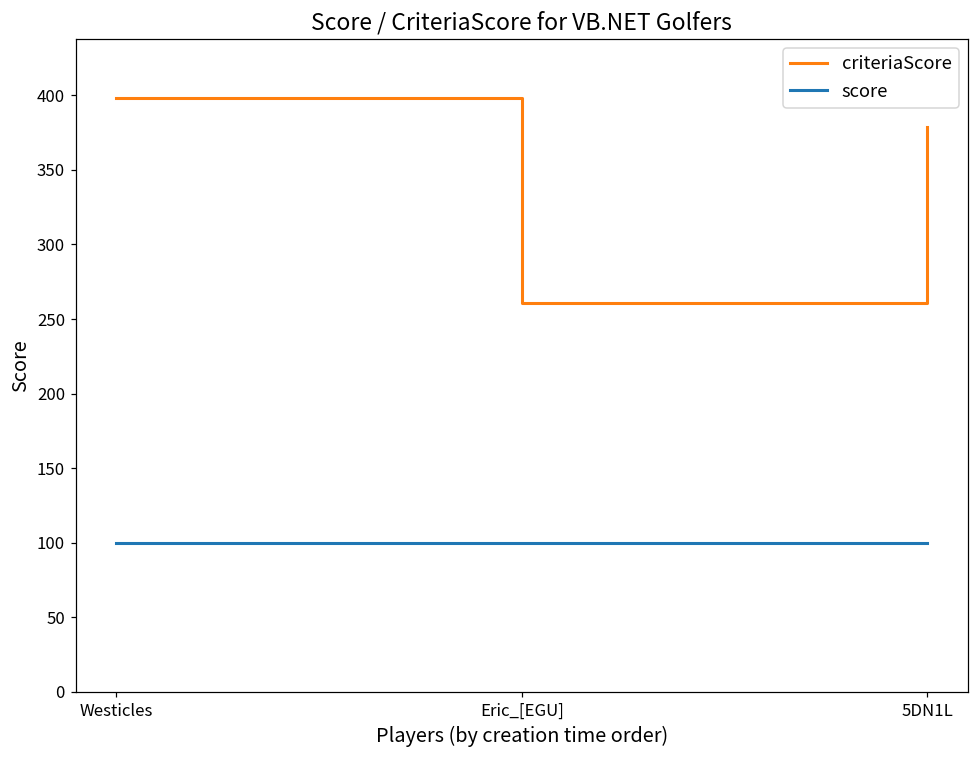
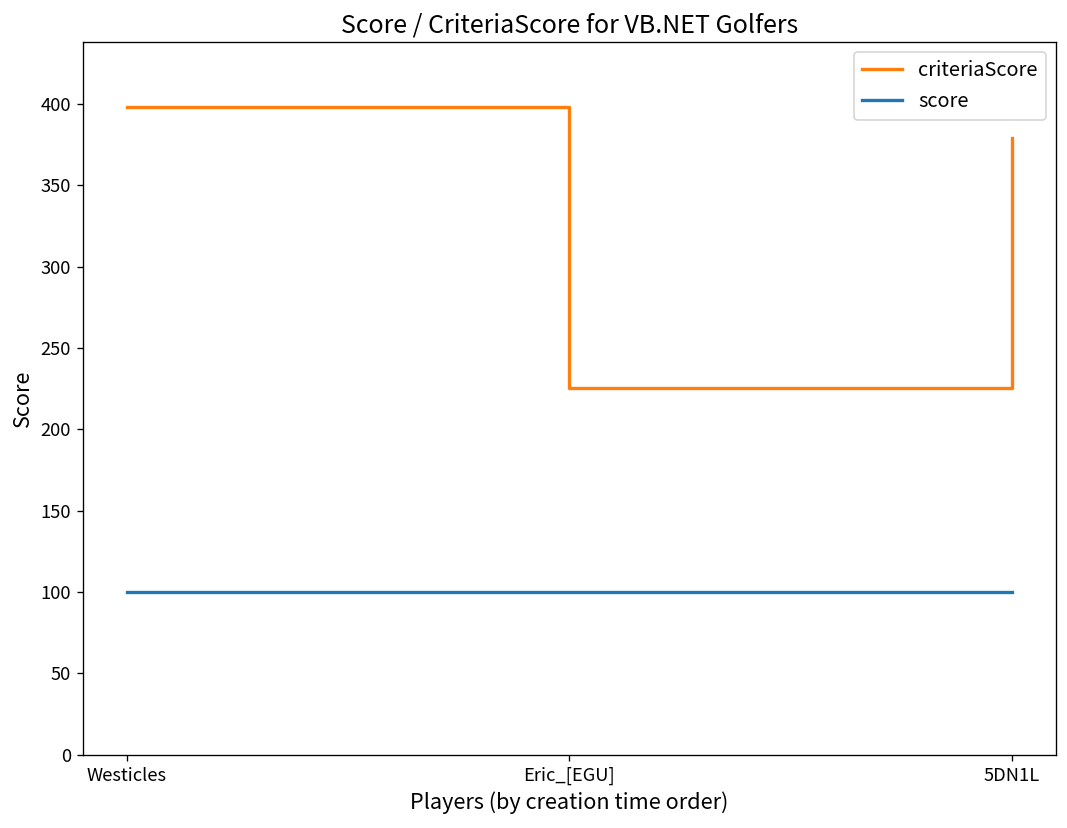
  {
    "criteriaScore": {
      "Westicles": 398,
-     "Eric_[EGU]": 261,
+     "Eric_[EGU]": 225,
      "5DN1L": 379
    },
    "score": {
      "Westicles": 100,
      "Eric_[EGU]": 100,
      "5DN1L": 100
    }
  }
